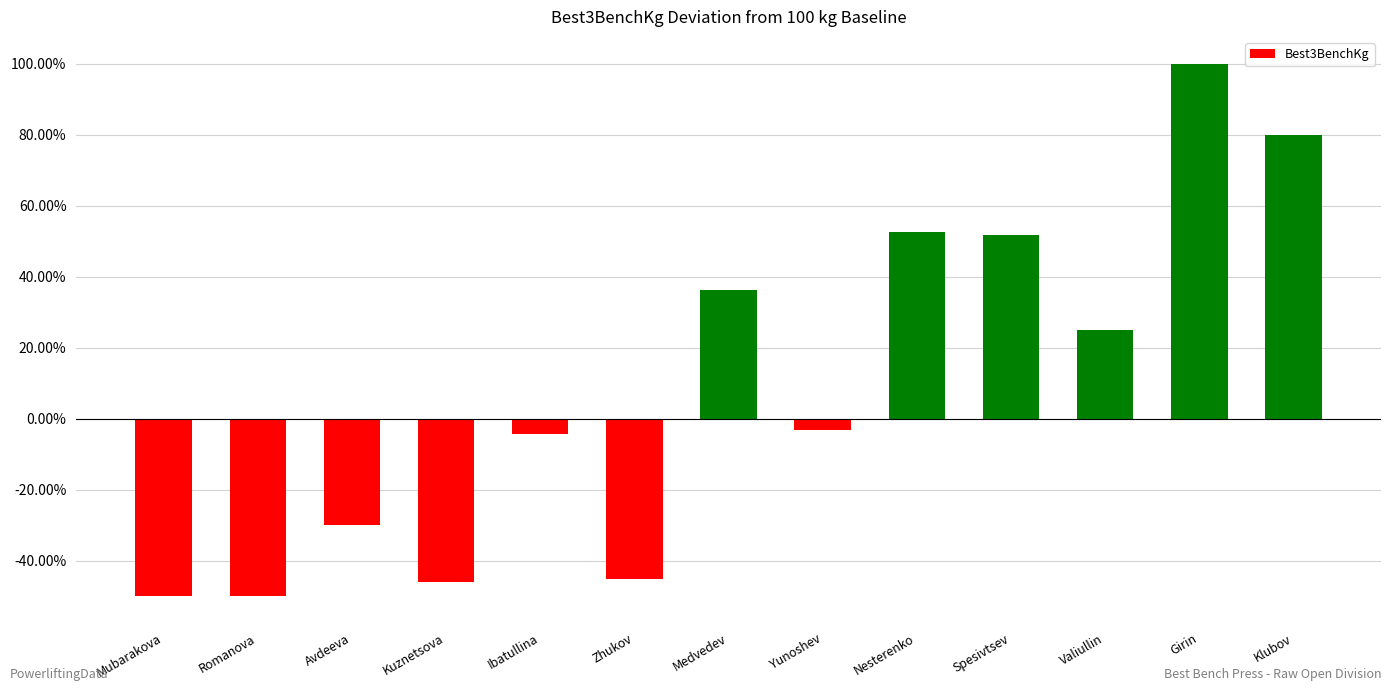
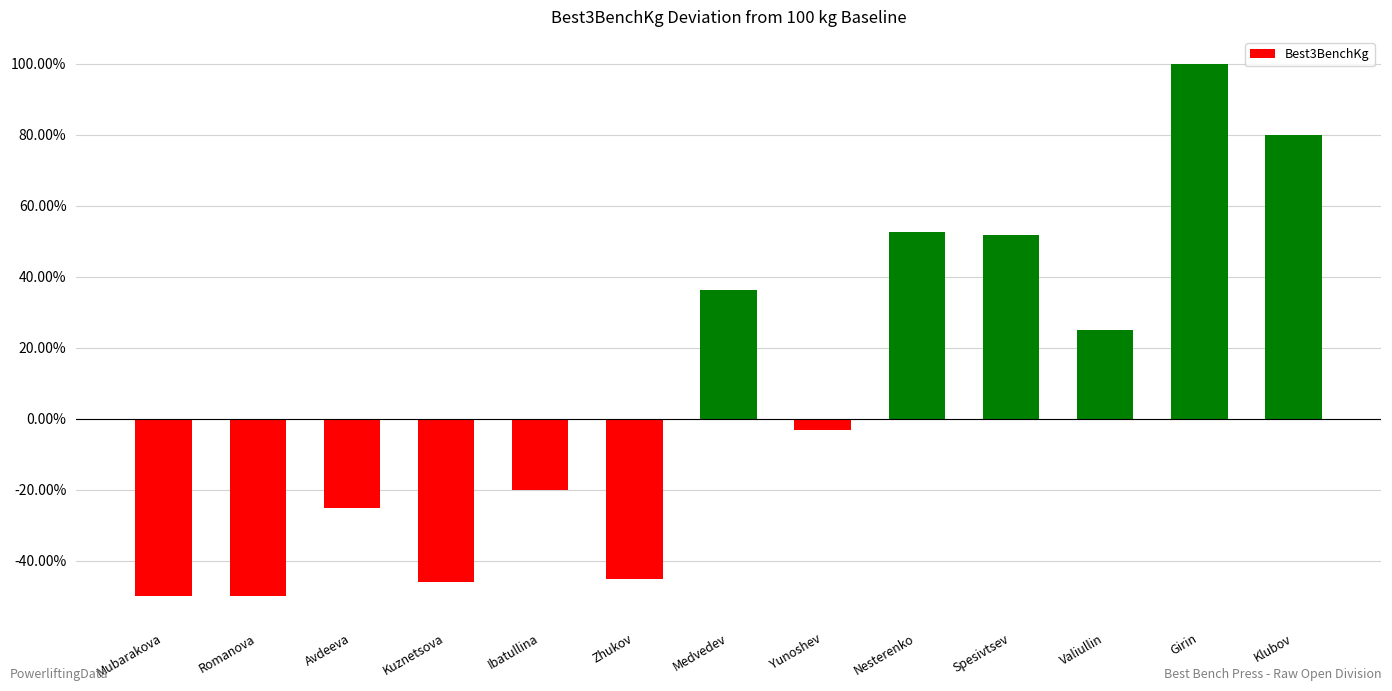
  {
    "Mubarakova": "-50%",
    "Romanova": "-50%",
-   "Avdeeva": "-30%",
+   "Avdeeva": "-25%",
    "Kuznetsova": "-46%",
-   "Ibatullina": "-4%",
+   "Ibatullina": "-20%",
    "Zhukov": "-45%",
    "Medvedev": "36%",
    "Yunoshev": "-3%",
    "Nesterenko": "53%",
    "Spesivtsev": "52%",
    "Valiullin": "25%",
    "Girin": "100%",
    "Klubov": "80%"
  }
